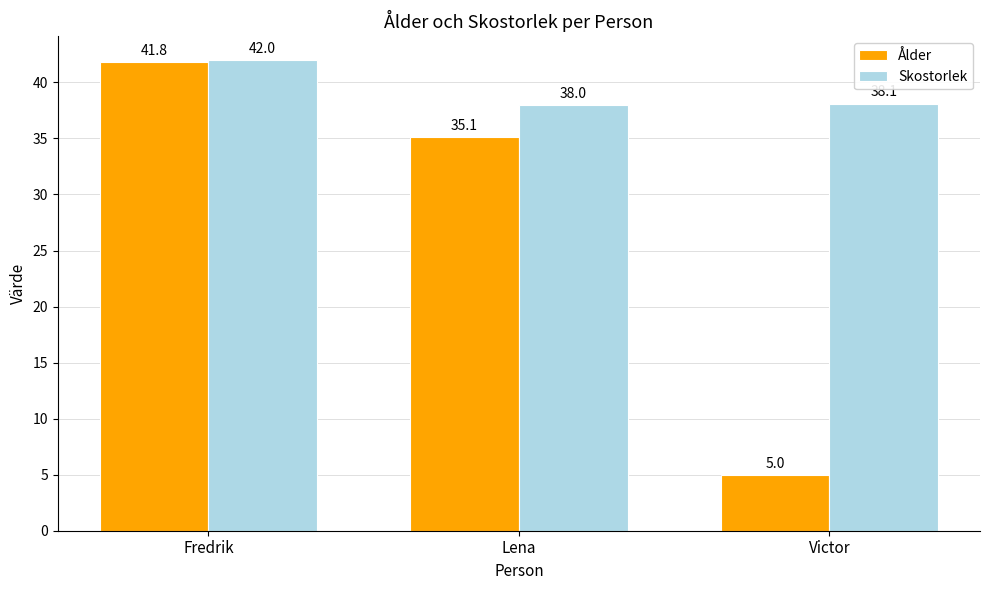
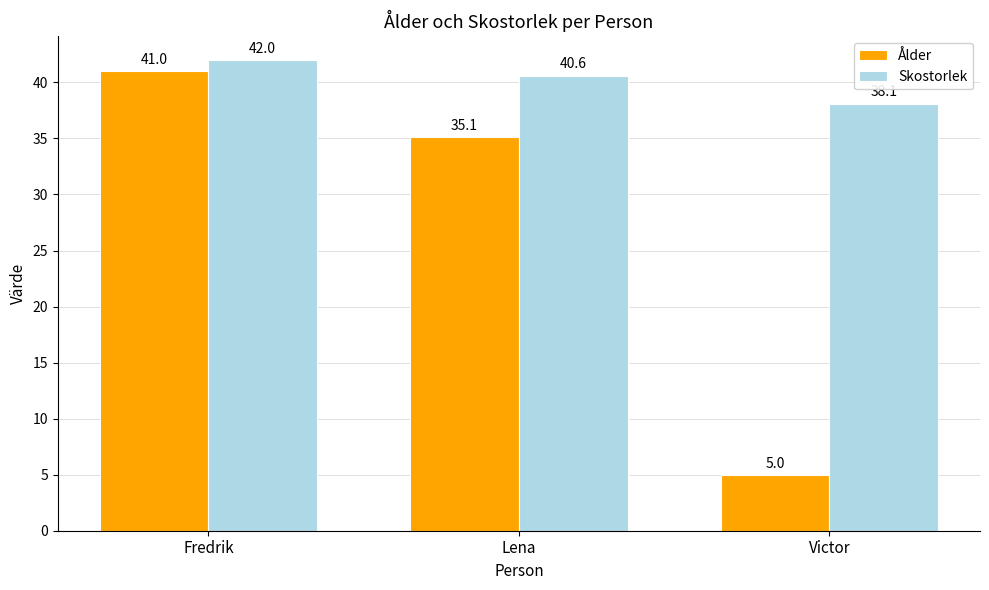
  {
    "Ålder": {
-     "Fredrik": 41.8,
+     "Fredrik": 41.0,
      "Lena": 35.1,
      "Victor": 5.0
    },
    "Skostorlek": {
      "Fredrik": 42.0,
-     "Lena": 38.0
+     "Lena": 40.6
    }
  }
